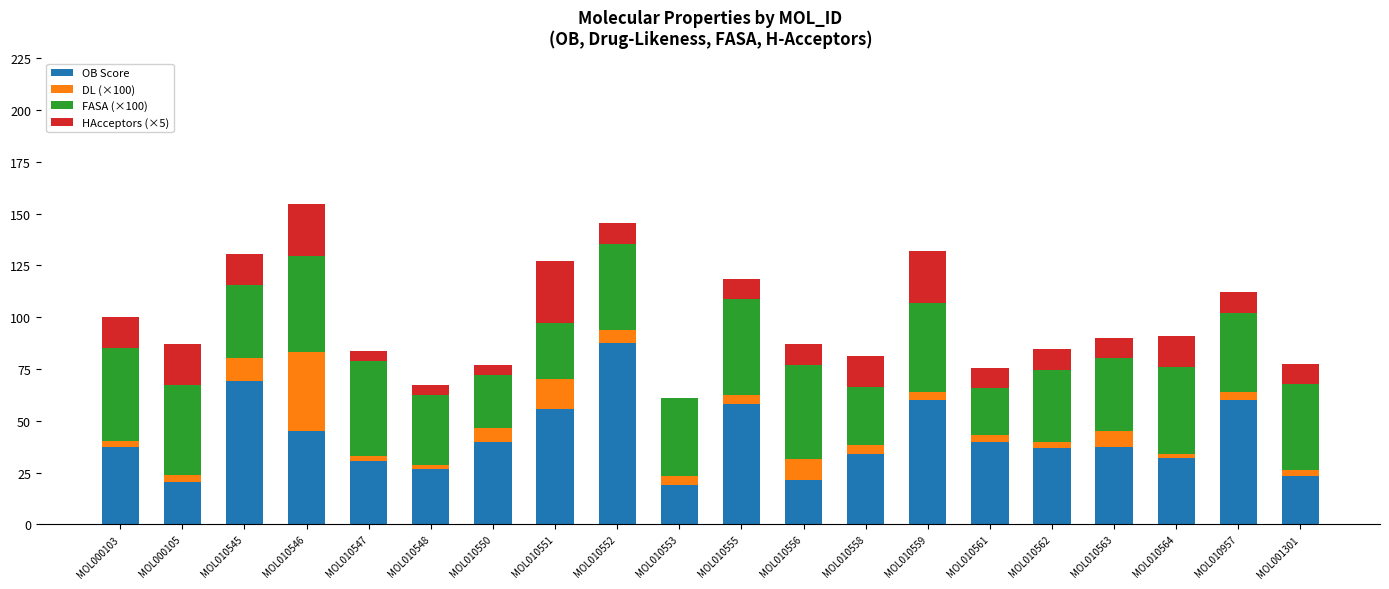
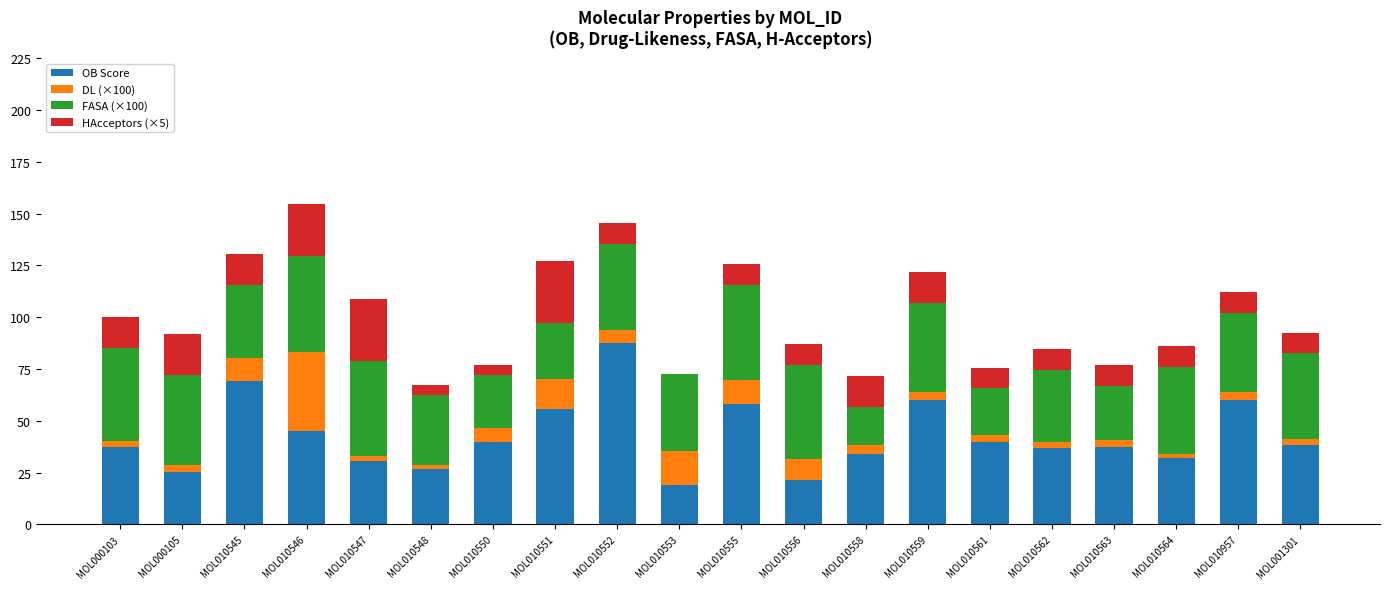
  {
    "OB Score": {
      "MOL000103": 37,
-     "MOL000105": 20,
+     "MOL000105": 25,
      "MOL010545": 69,
      "MOL010546": 45,
      "MOL010547": 31,
      "MOL010548": 27,
      "MOL010550": 40,
      "MOL010551": 56,
      "MOL010552": 87,
      "MOL010553": 19,
      "MOL010555": 58,
      "MOL010556": 21,
      "MOL010558": 34,
      "MOL010559": 60,
      "MOL010561": 40,
      "MOL010562": 37,
      "MOL010563": 37,
      "MOL010564": 32,
      "MOL010957": 60,
-     "MOL001301": 23
+     "MOL001301": 38
    },
    "DL (×100)": {
      "MOL000103": 3,
      "MOL000105": 4,
      "MOL010545": 11,
      "MOL010546": 38,
      "MOL010547": 2,
      "MOL010548": 2,
      "MOL010550": 7,
      "MOL010551": 15,
      "MOL010552": 6,
-     "MOL010553": 5,
-     "MOL010555": 5,
+     "MOL010553": 16,
+     "MOL010555": 12,
      "MOL010556": 10,
      "MOL010558": 5,
      "MOL010559": 4,
      "MOL010561": 4,
      "MOL010562": 3,
-     "MOL010563": 8,
+     "MOL010563": 4,
      "MOL010564": 2,
      "MOL010957": 4,
      "MOL001301": 3
    },
    "FASA (×100)": {
      "MOL000103": 45,
      "MOL000105": 43,
      "MOL010545": 35,
      "MOL010546": 47,
      "MOL010547": 46,
      "MOL010548": 34,
      "MOL010550": 26,
      "MOL010551": 27,
      "MOL010552": 42,
      "MOL010553": 37,
      "MOL010555": 46,
      "MOL010556": 46,
-     "MOL010558": 28,
+     "MOL010558": 18,
      "MOL010559": 43,
      "MOL010561": 22,
      "MOL010562": 35,
-     "MOL010563": 35,
+     "MOL010563": 26,
      "MOL010564": 42,
      "MOL010957": 38,
      "MOL001301": 42
    },
    "HAcceptors (×5)": {
      "MOL000103": 15,
      "MOL000105": 20,
      "MOL010545": 15,
      "MOL010546": 25,
-     "MOL010547": 5,
+     "MOL010547": 30,
      "MOL010548": 5,
      "MOL010550": 5,
      "MOL010551": 30,
      "MOL010552": 10,
      "MOL010553": 0,
      "MOL010555": 10,
      "MOL010556": 10,
      "MOL010558": 15,
-     "MOL010559": 25,
+     "MOL010559": 15,
      "MOL010561": 10,
      "MOL010562": 10,
      "MOL010563": 10,
-     "MOL010564": 15,
+     "MOL010564": 10,
      "MOL010957": 10,
      "MOL001301": 10
    }
  }
